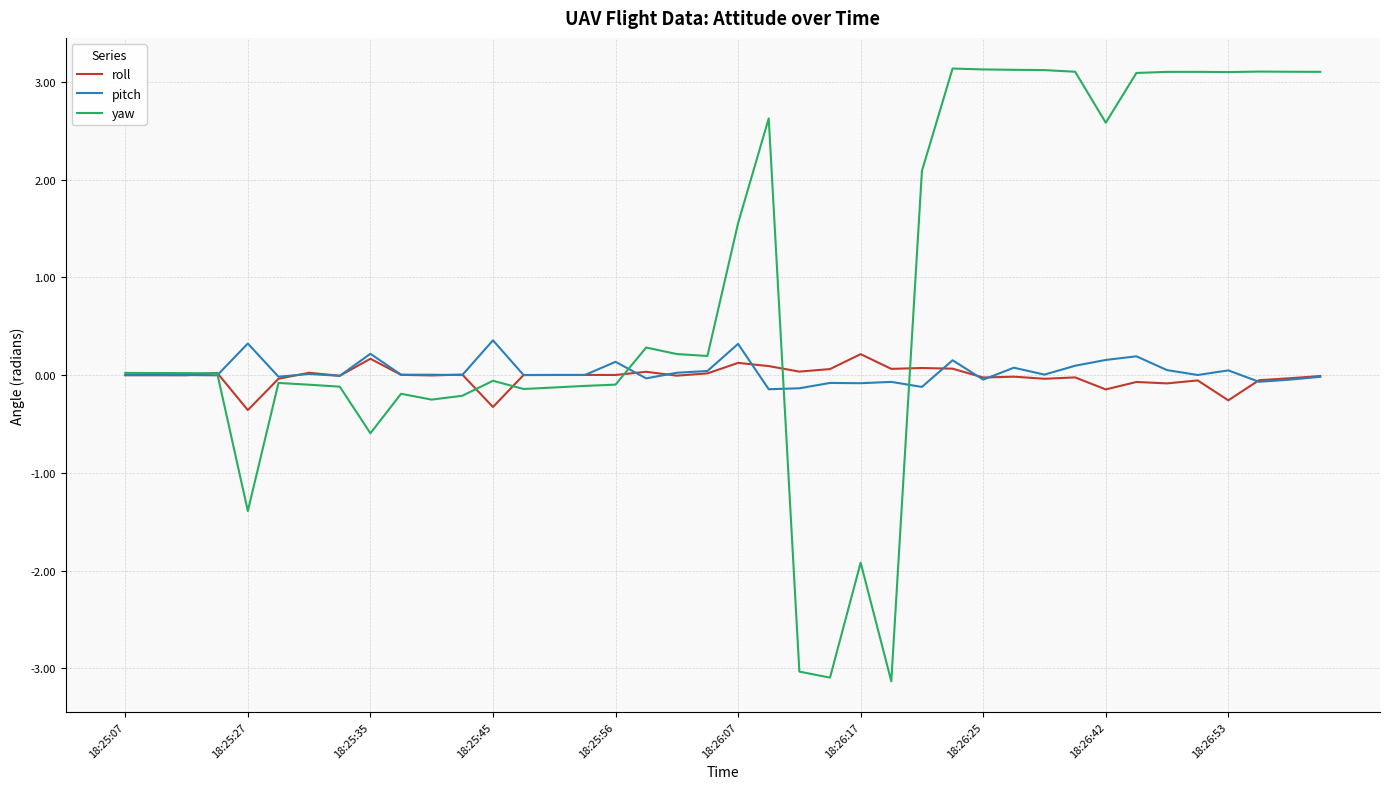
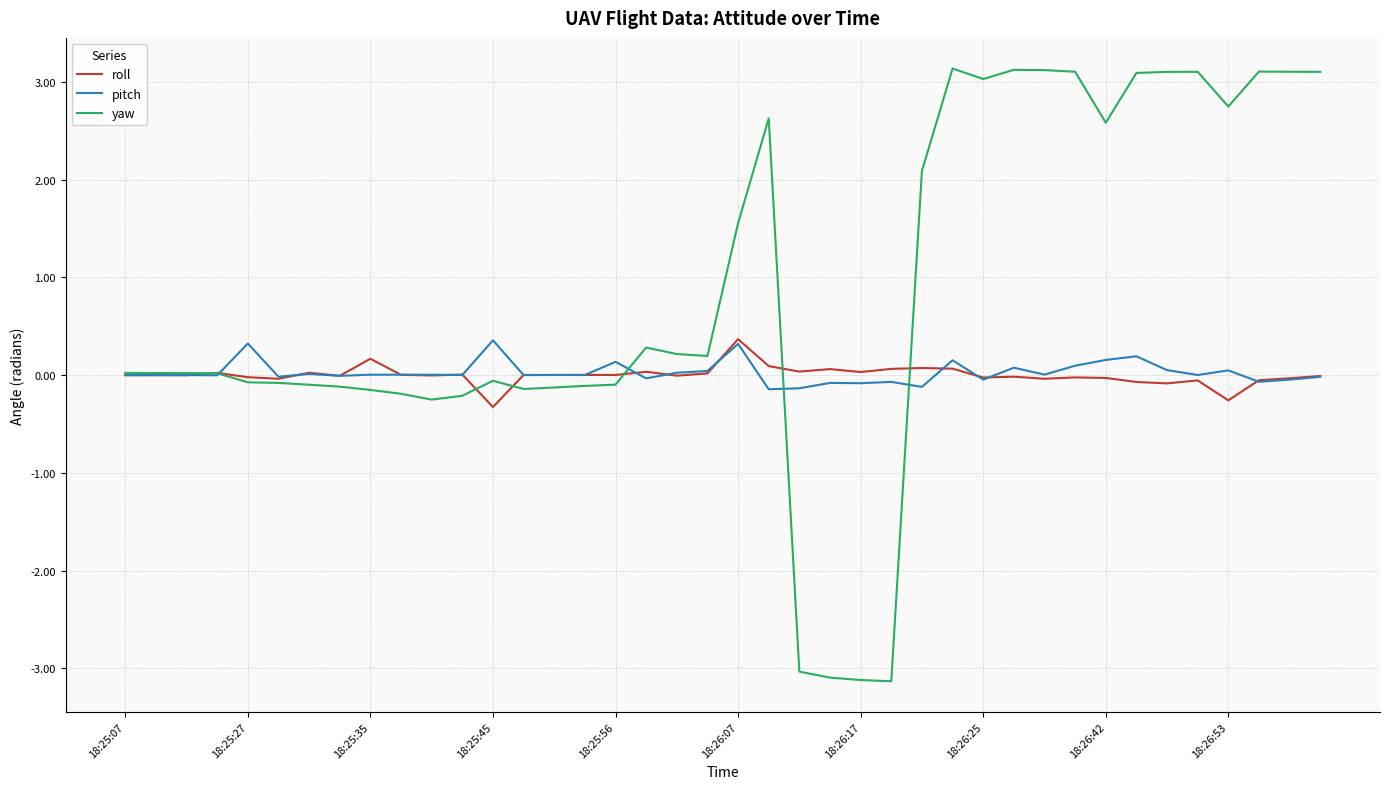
  {
    "roll": {
-     "18:25:27": -0.4,
+     "18:25:27": 0.0,
      "18:25:35": 0.2,
      "18:25:45": -0.3,
      "18:25:56": 0.0,
-     "18:26:07": 0.1,
-     "18:26:17": 0.2,
-     "18:26:42": -0.1,
+     "18:26:07": 0.4,
+     "18:26:17": 0.0,
+     "18:26:42": 0.0,
      "18:26:53": -0.3
    },
    "pitch": {
      "18:25:27": 0.3,
-     "18:25:35": 0.2,
+     "18:25:35": 0.0,
      "18:25:45": 0.4,
      "18:25:56": 0.1,
      "18:26:07": 0.3,
      "18:26:17": -0.1,
      "18:26:42": 0.2,
      "18:26:53": 0.0
    },
    "yaw": {
-     "18:25:27": -1.4,
-     "18:25:35": -0.6,
+     "18:25:27": -0.1,
+     "18:25:35": -0.2,
      "18:25:45": -0.1,
      "18:25:56": -0.1,
      "18:26:07": 1.6,
-     "18:26:17": -1.9,
-     "18:26:25": 3.1,
+     "18:26:17": -3.1,
+     "18:26:25": 3.0,
      "18:26:42": 2.6,
-     "18:26:53": 3.1
+     "18:26:53": 2.7
    }
  }
